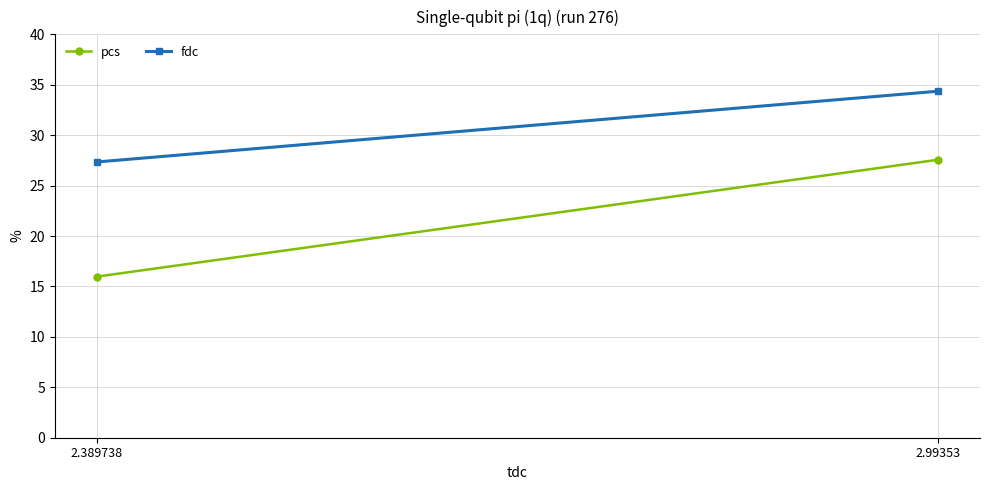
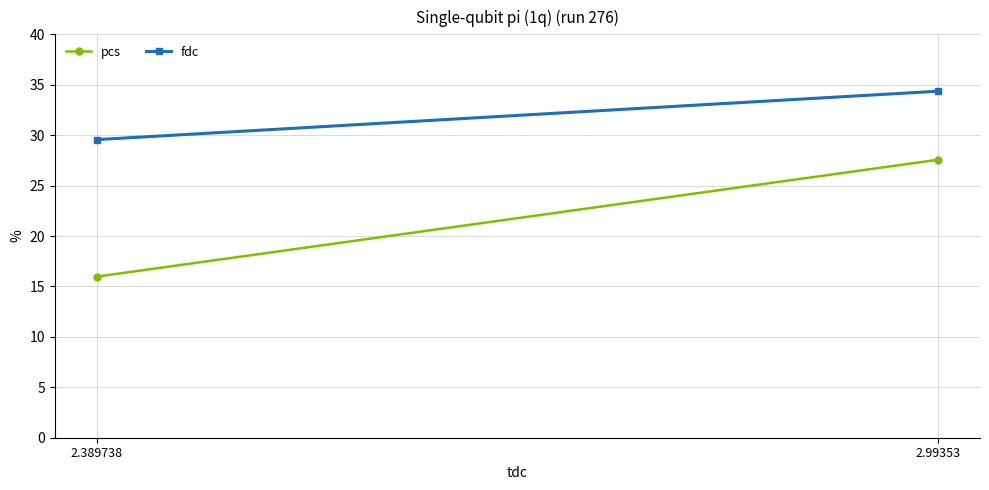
  {
    "pcs": {
      "2.389738": 16.0,
      "2.99353": 27.6
    },
    "fdc": {
-     "2.389738": 27.3,
+     "2.389738": 29.6,
      "2.99353": 34.4
    }
  }
